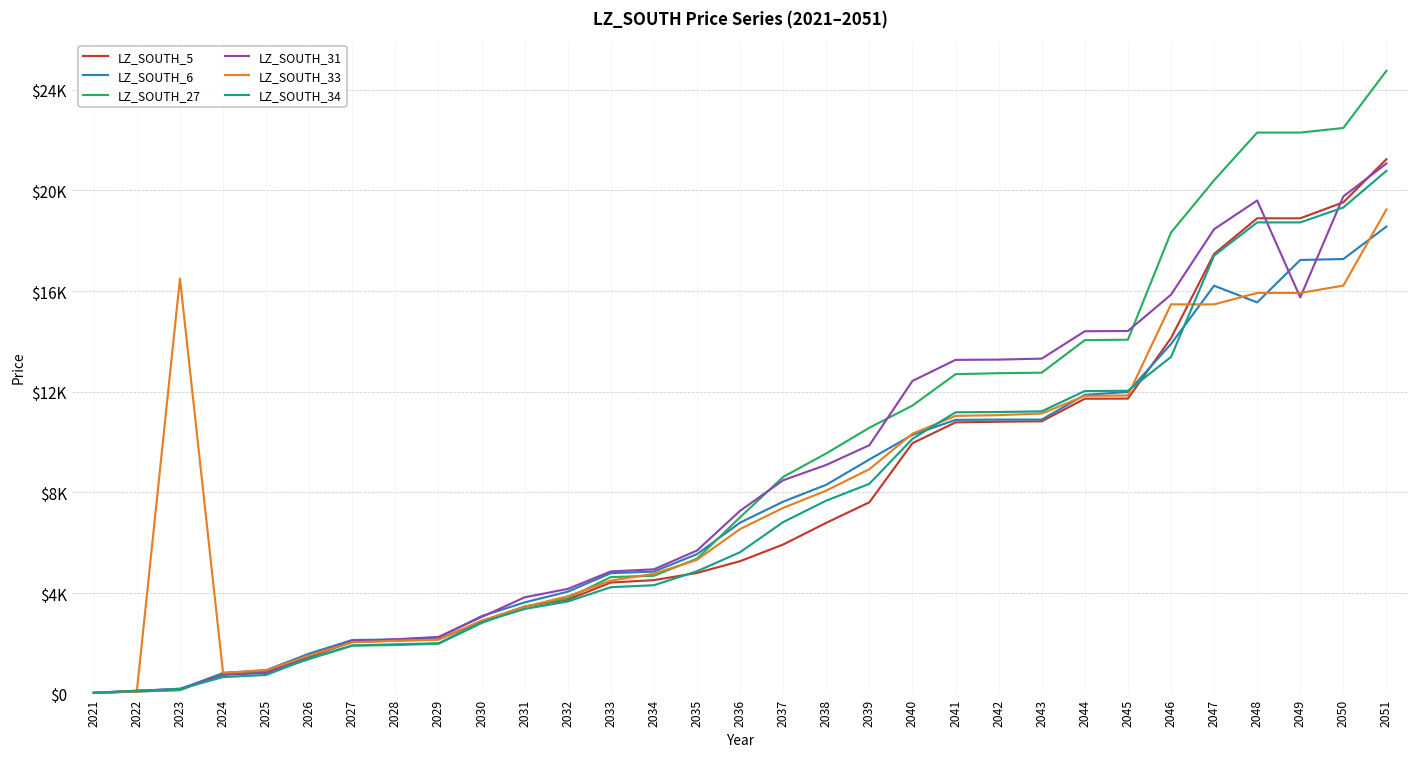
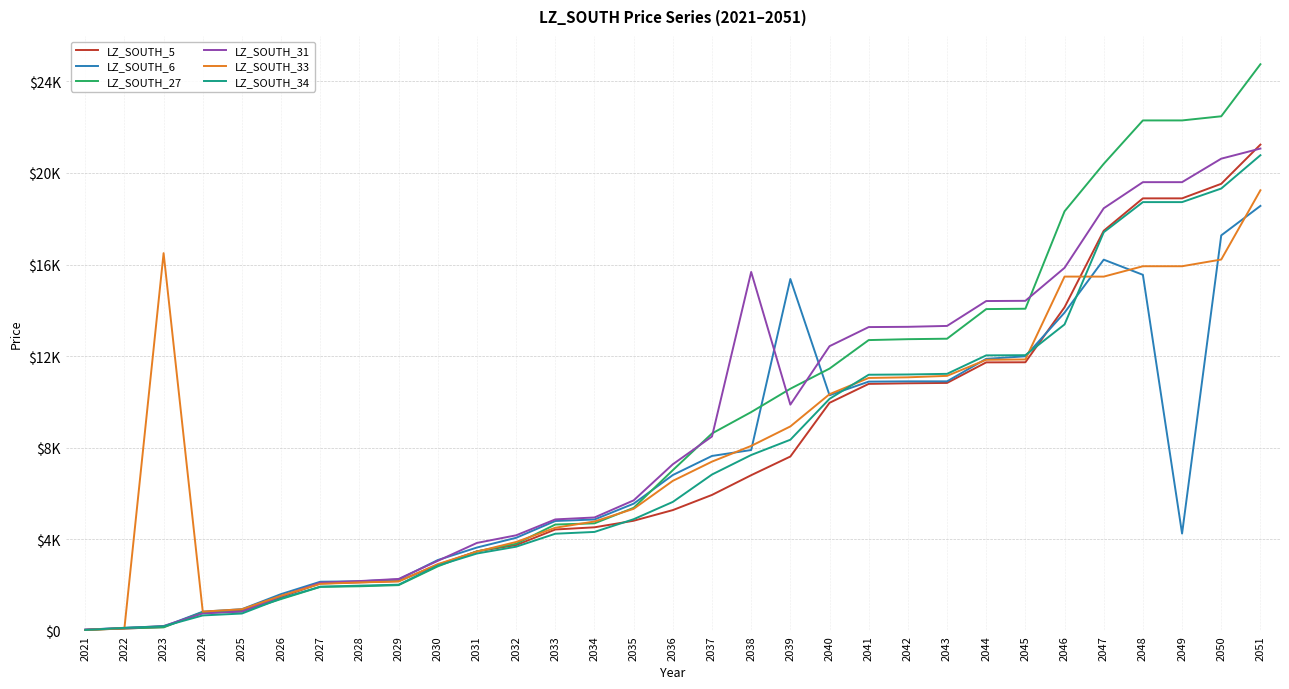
  {
    "LZ_SOUTH_5": {
      "2034": "$4500",
      "2036": "$5300",
      "2037": "$5900",
      "2038": "$6800",
      "2039": "$7600",
      "2040": "$10000",
      "2044": "$11700",
      "2045": "$11700",
      "2046": "$14100",
      "2048": "$18900",
      "2049": "$18900",
      "2050": "$19500",
      "2051": "$21200"
    },
    "LZ_SOUTH_6": {
      "2031": "$3600",
      "2035": "$5600",
      "2036": "$6800",
      "2037": "$7600",
-     "2038": "$8300",
-     "2039": "$9300",
+     "2038": "$7900",
+     "2039": "$15400",
      "2046": "$13900",
      "2047": "$16200",
      "2048": "$15500",
-     "2049": "$17200",
+     "2049": "$4200",
      "2050": "$17300",
      "2051": "$18600"
    },
    "LZ_SOUTH_31": {
      "2031": "$3800",
      "2035": "$5700",
      "2036": "$7300",
      "2037": "$8500",
-     "2038": "$9100",
+     "2038": "$15700",
      "2039": "$9900",
      "2040": "$12400",
      "2041": "$13300",
      "2042": "$13300",
      "2043": "$13300",
      "2044": "$14400",
      "2045": "$14400",
      "2046": "$15900",
      "2047": "$18500",
      "2048": "$19600",
-     "2049": "$15700",
-     "2050": "$19800",
+     "2049": "$19600",
+     "2050": "$20600",
      "2051": "$21100"
    },
    "LZ_SOUTH_33": {
      "2023": "$16500",
      "2036": "$6500",
      "2037": "$7400",
      "2038": "$8100",
      "2039": "$8900",
      "2041": "$11000",
      "2042": "$11100",
      "2045": "$11900",
      "2046": "$15500",
      "2047": "$15500",
      "2048": "$15900",
      "2049": "$15900",
      "2050": "$16200",
      "2051": "$19200"
    }
  }
